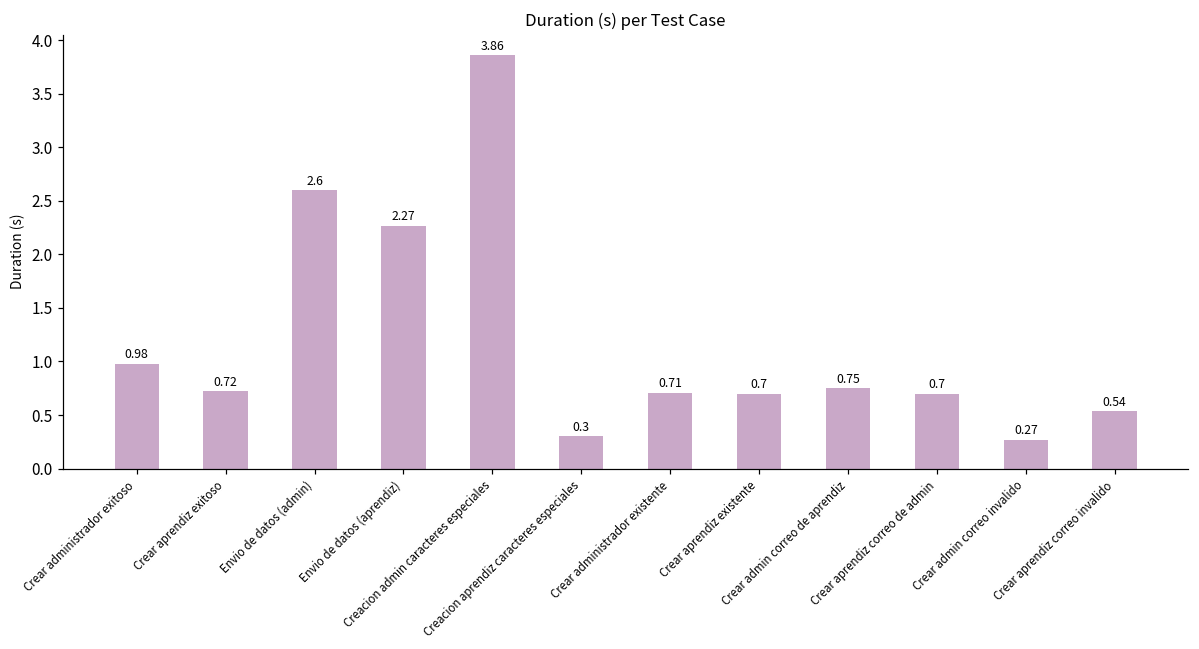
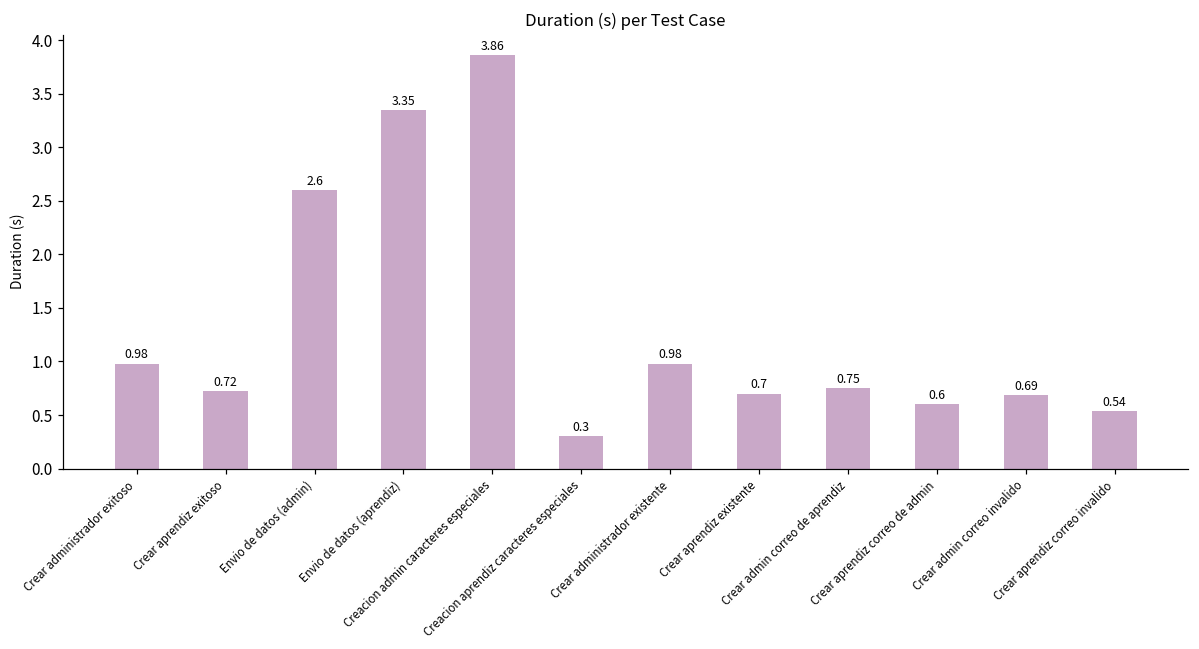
  {
    "Crear administrador exitoso": 0.98,
    "Crear aprendiz exitoso": 0.72,
    "Envio de datos (admin)": 2.6,
-   "Envio de datos (aprendiz)": 2.27,
+   "Envio de datos (aprendiz)": 3.35,
    "Creacion admin caracteres especiales": 3.86,
    "Creacion aprendiz caracteres especiales": 0.3,
-   "Crear administrador existente": 0.71,
+   "Crear administrador existente": 0.98,
    "Crear aprendiz existente": 0.7,
    "Crear admin correo de aprendiz": 0.75,
-   "Crear aprendiz correo de admin": 0.7,
-   "Crear admin correo invalido": 0.27,
+   "Crear aprendiz correo de admin": 0.6,
+   "Crear admin correo invalido": 0.69,
    "Crear aprendiz correo invalido": 0.54
  }
